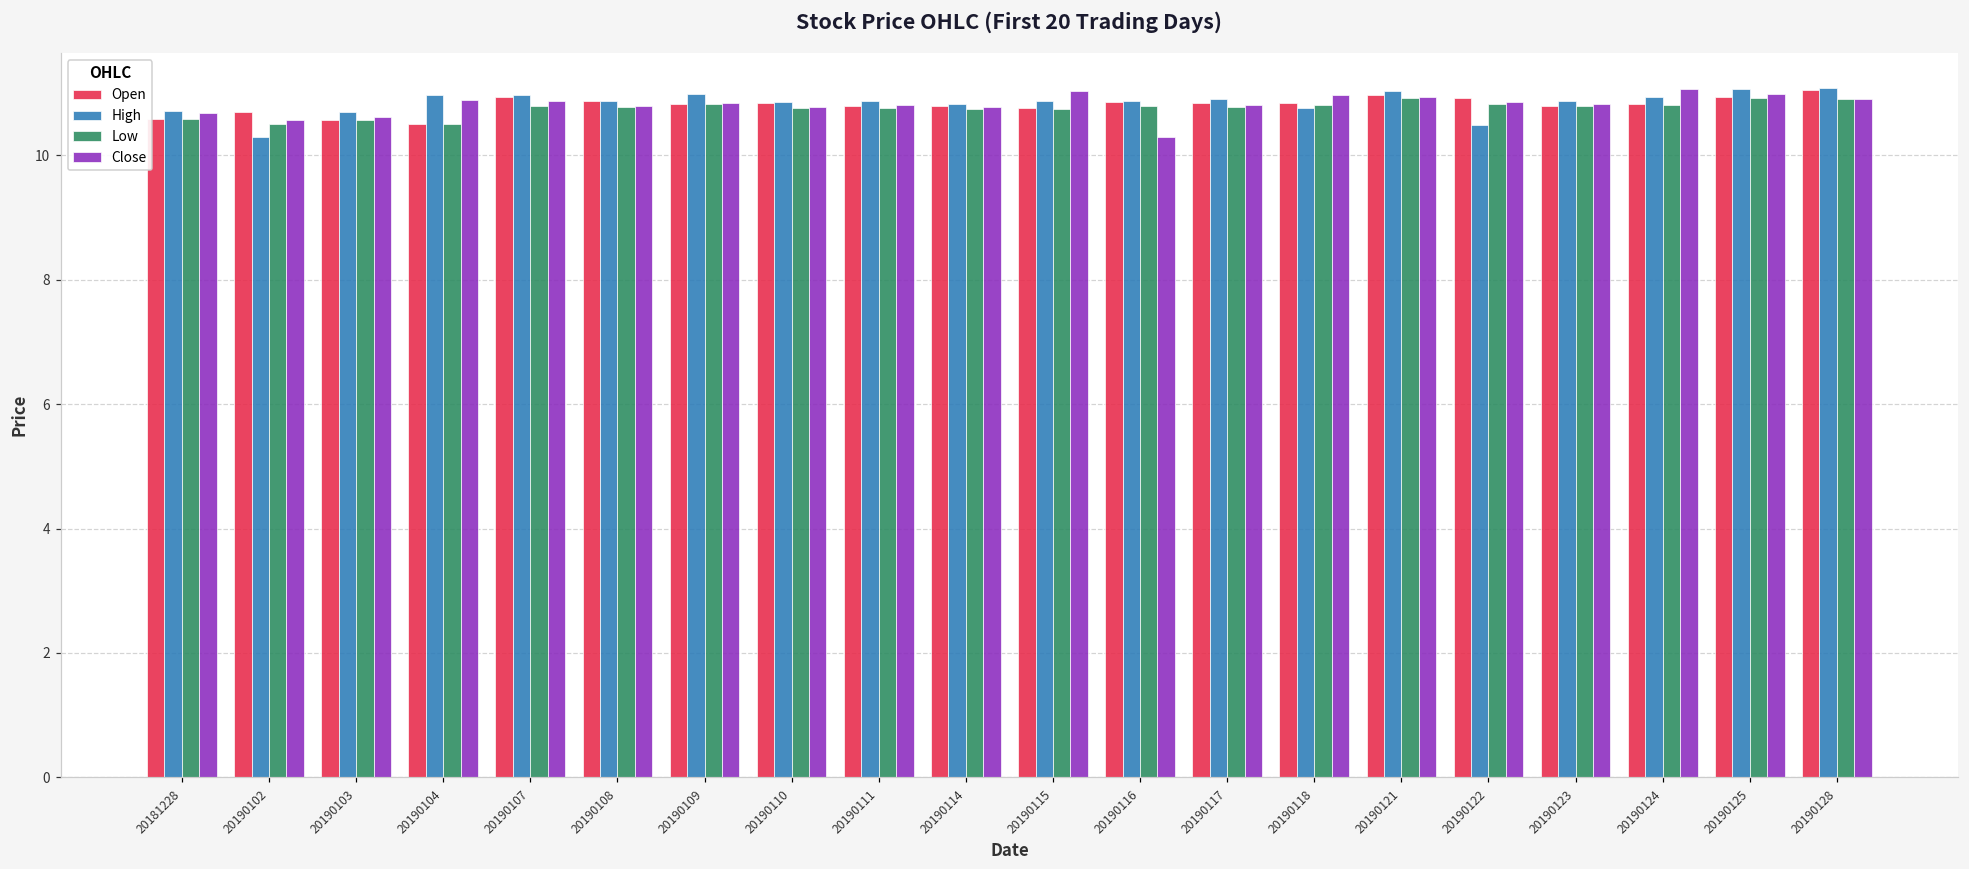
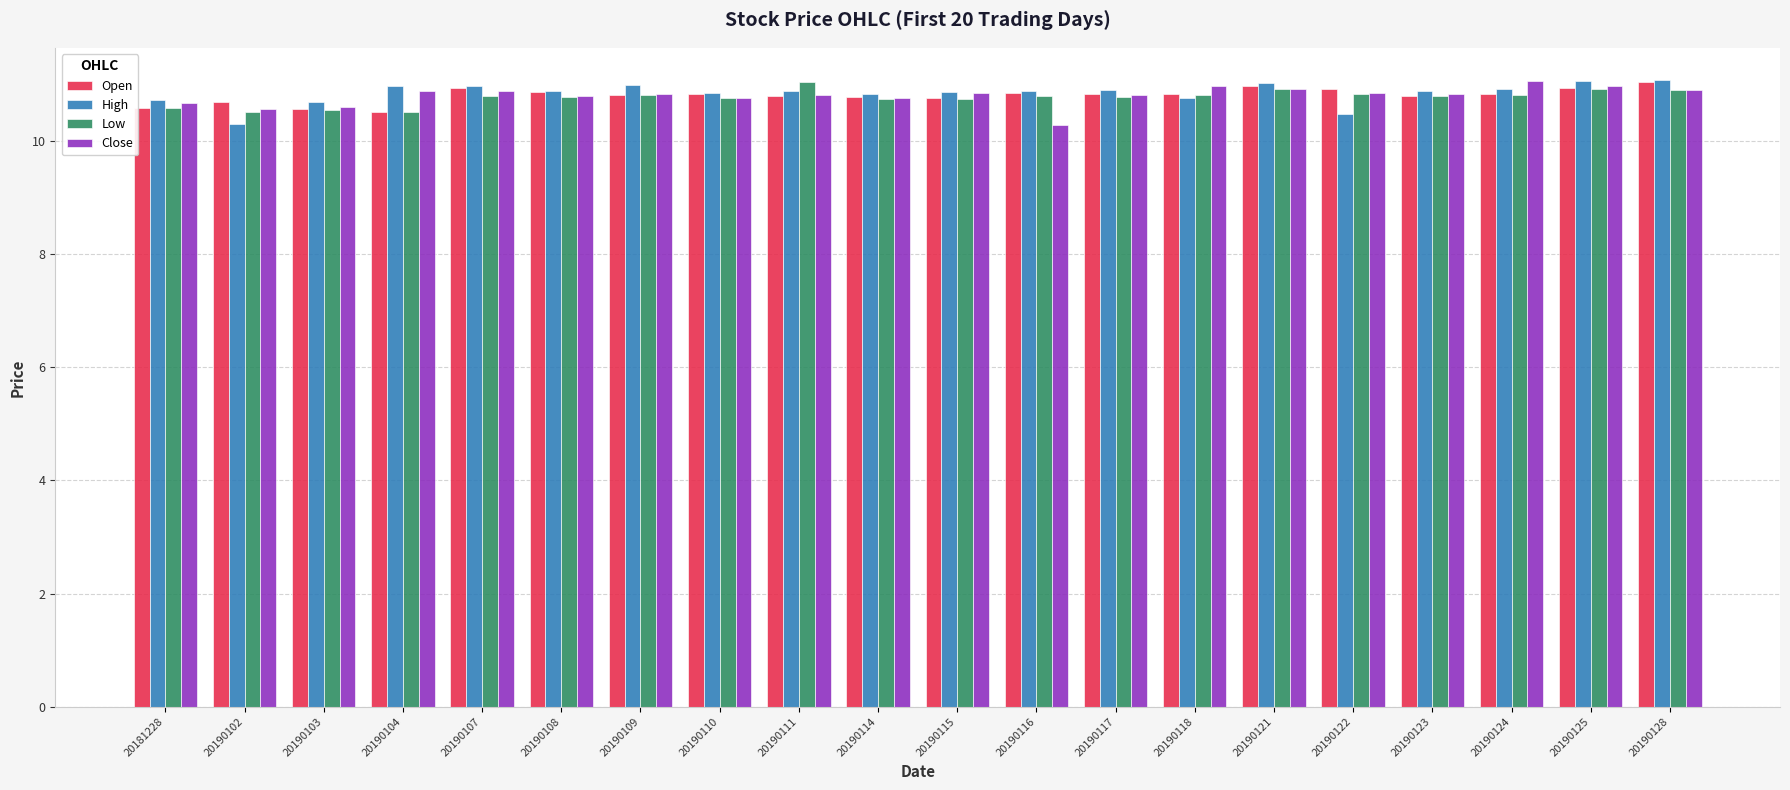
  {
    "Open": {
      "20181228": 10.6,
      "20190102": 10.7,
      "20190103": 10.6,
      "20190104": 10.5,
      "20190107": 10.9,
      "20190108": 10.9,
      "20190109": 10.8,
      "20190110": 10.8,
      "20190111": 10.8,
      "20190114": 10.8,
      "20190115": 10.8,
      "20190116": 10.9,
      "20190117": 10.8,
      "20190118": 10.8,
      "20190121": 11.0,
      "20190122": 10.9,
      "20190123": 10.8,
      "20190124": 10.8,
      "20190125": 10.9,
      "20190128": 11.1
    },
    "High": {
      "20181228": 10.7,
      "20190102": 10.3,
      "20190103": 10.7,
      "20190104": 11.0,
      "20190107": 11.0,
      "20190108": 10.9,
      "20190109": 11.0,
      "20190110": 10.9,
      "20190111": 10.9,
      "20190114": 10.8,
      "20190115": 10.9,
      "20190116": 10.9,
      "20190117": 10.9,
      "20190118": 10.8,
      "20190121": 11.0,
      "20190122": 10.5,
      "20190123": 10.9,
      "20190124": 10.9,
      "20190125": 11.1,
      "20190128": 11.1
    },
    "Low": {
      "20181228": 10.6,
      "20190102": 10.5,
      "20190103": 10.6,
      "20190104": 10.5,
      "20190107": 10.8,
      "20190108": 10.8,
      "20190109": 10.8,
      "20190110": 10.8,
-     "20190111": 10.8,
+     "20190111": 11.0,
      "20190114": 10.8,
      "20190115": 10.8,
      "20190116": 10.8,
      "20190117": 10.8,
      "20190118": 10.8,
      "20190121": 10.9,
      "20190122": 10.8,
      "20190123": 10.8,
      "20190124": 10.8,
      "20190125": 10.9,
      "20190128": 10.9
    },
    "Close": {
      "20181228": 10.7,
      "20190102": 10.6,
      "20190103": 10.6,
      "20190104": 10.9,
      "20190107": 10.9,
      "20190108": 10.8,
      "20190109": 10.8,
      "20190110": 10.8,
      "20190111": 10.8,
      "20190114": 10.8,
-     "20190115": 11.0,
+     "20190115": 10.9,
      "20190116": 10.3,
      "20190117": 10.8,
      "20190118": 11.0,
      "20190121": 10.9,
      "20190122": 10.9,
      "20190123": 10.8,
      "20190124": 11.1,
      "20190125": 11.0,
      "20190128": 10.9
    }
  }
